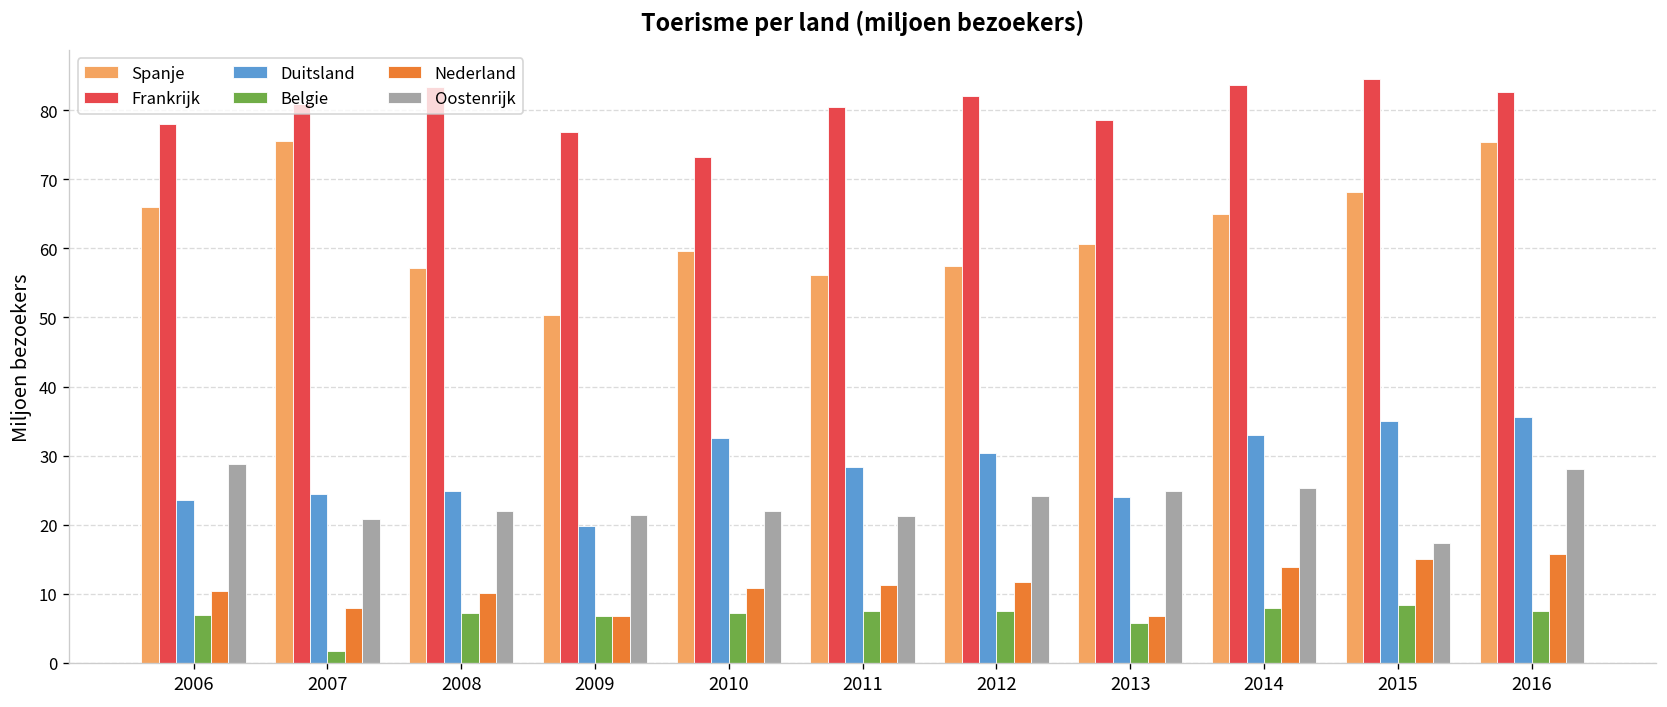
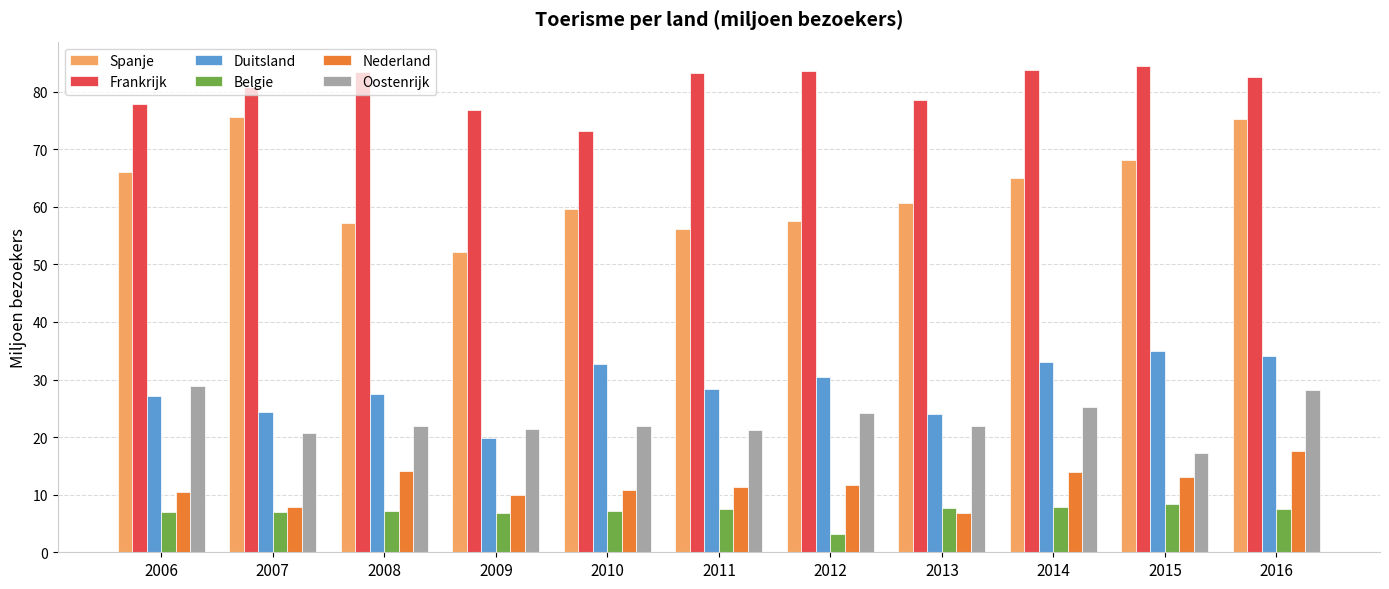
  {
    "Spanje": {
      "2006": 66,
      "2007": 76,
      "2008": 57,
-     "2009": 50,
+     "2009": 52,
      "2010": 60,
      "2011": 56,
      "2012": 57,
      "2013": 61,
      "2014": 65,
      "2015": 68,
      "2016": 75
    },
    "Frankrijk": {
      "2006": 78,
      "2009": 77,
      "2010": 73,
-     "2011": 81,
-     "2012": 82,
+     "2011": 83,
+     "2012": 84,
      "2013": 79,
      "2014": 84,
      "2015": 84,
      "2016": 83
    },
    "Duitsland": {
-     "2006": 24,
+     "2006": 27,
      "2007": 24,
-     "2008": 25,
+     "2008": 27,
      "2009": 20,
      "2010": 33,
      "2011": 28,
      "2012": 30,
      "2013": 24,
      "2014": 33,
      "2015": 35,
-     "2016": 36
+     "2016": 34
    },
    "Belgie": {
      "2006": 7,
-     "2007": 2,
+     "2007": 7,
      "2008": 7,
      "2009": 7,
      "2010": 7,
      "2011": 7,
-     "2012": 8,
-     "2013": 6,
+     "2012": 3,
+     "2013": 8,
      "2014": 8,
      "2015": 8,
      "2016": 7
    },
    "Nederland": {
      "2006": 10,
      "2007": 8,
-     "2008": 10,
-     "2009": 7,
+     "2008": 14,
+     "2009": 10,
      "2010": 11,
      "2011": 11,
      "2012": 12,
      "2013": 7,
      "2014": 14,
-     "2015": 15,
-     "2016": 16
+     "2015": 13,
+     "2016": 18
    },
    "Oostenrijk": {
      "2006": 29,
      "2007": 21,
      "2008": 22,
      "2009": 21,
      "2010": 22,
      "2011": 21,
      "2012": 24,
-     "2013": 25,
+     "2013": 22,
      "2014": 25,
      "2015": 17,
      "2016": 28
    }
  }
